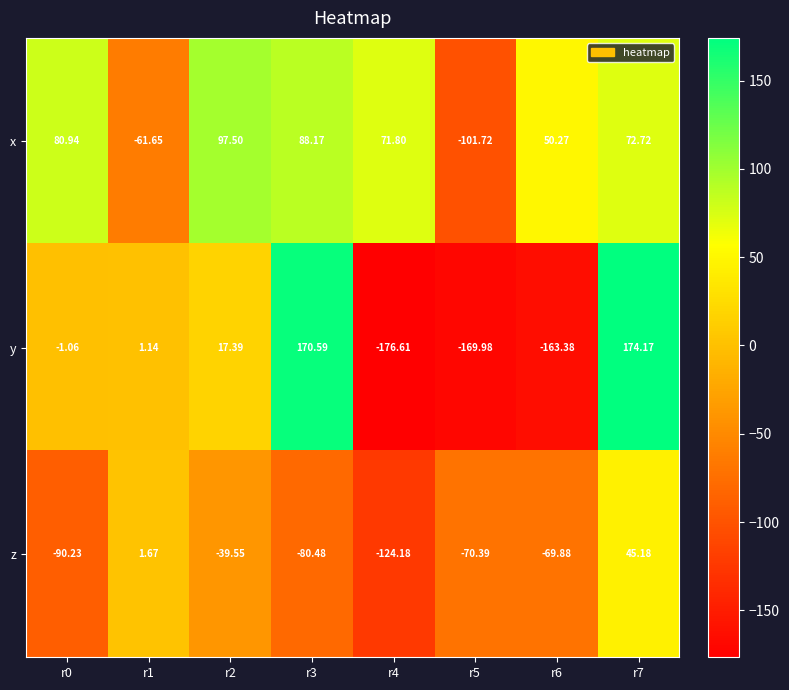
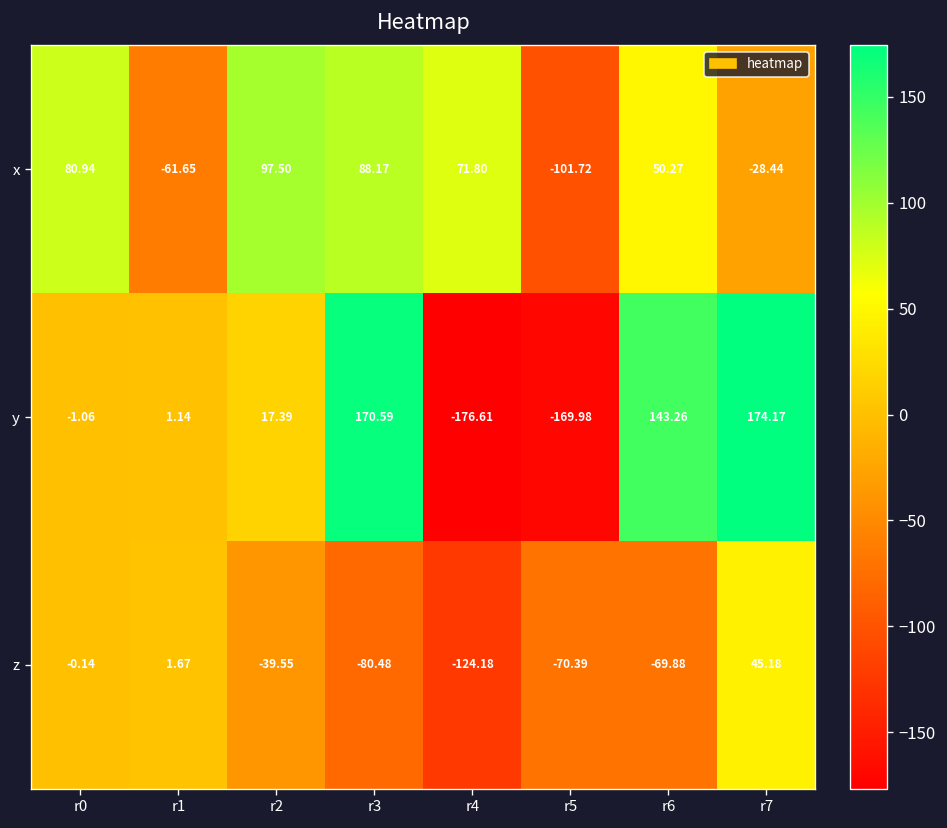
  {
    "x": {
      "r0": 80.94,
      "r1": -61.65,
      "r2": 97.50,
      "r3": 88.17,
      "r4": 71.80,
      "r5": -101.72,
      "r6": 50.27,
-     "r7": 72.72
+     "r7": -28.44
    },
    "y": {
      "r0": -1.06,
      "r1": 1.14,
      "r2": 17.39,
      "r3": 170.59,
      "r4": -176.61,
      "r5": -169.98,
-     "r6": -163.38,
+     "r6": 143.26,
      "r7": 174.17
    },
    "z": {
-     "r0": -90.23,
+     "r0": -0.14,
      "r1": 1.67,
      "r2": -39.55,
      "r3": -80.48,
      "r4": -124.18,
      "r5": -70.39,
      "r6": -69.88,
      "r7": 45.18
    }
  }
